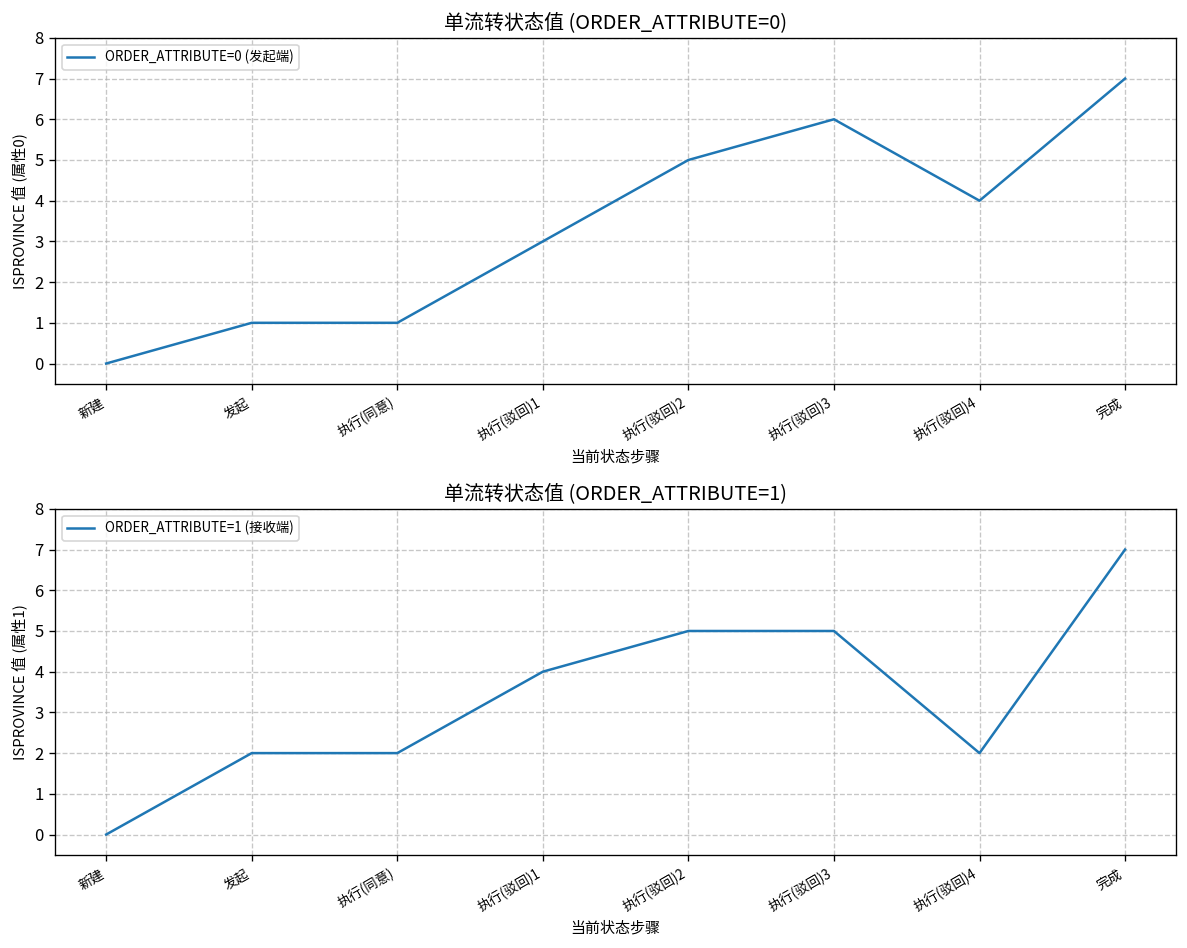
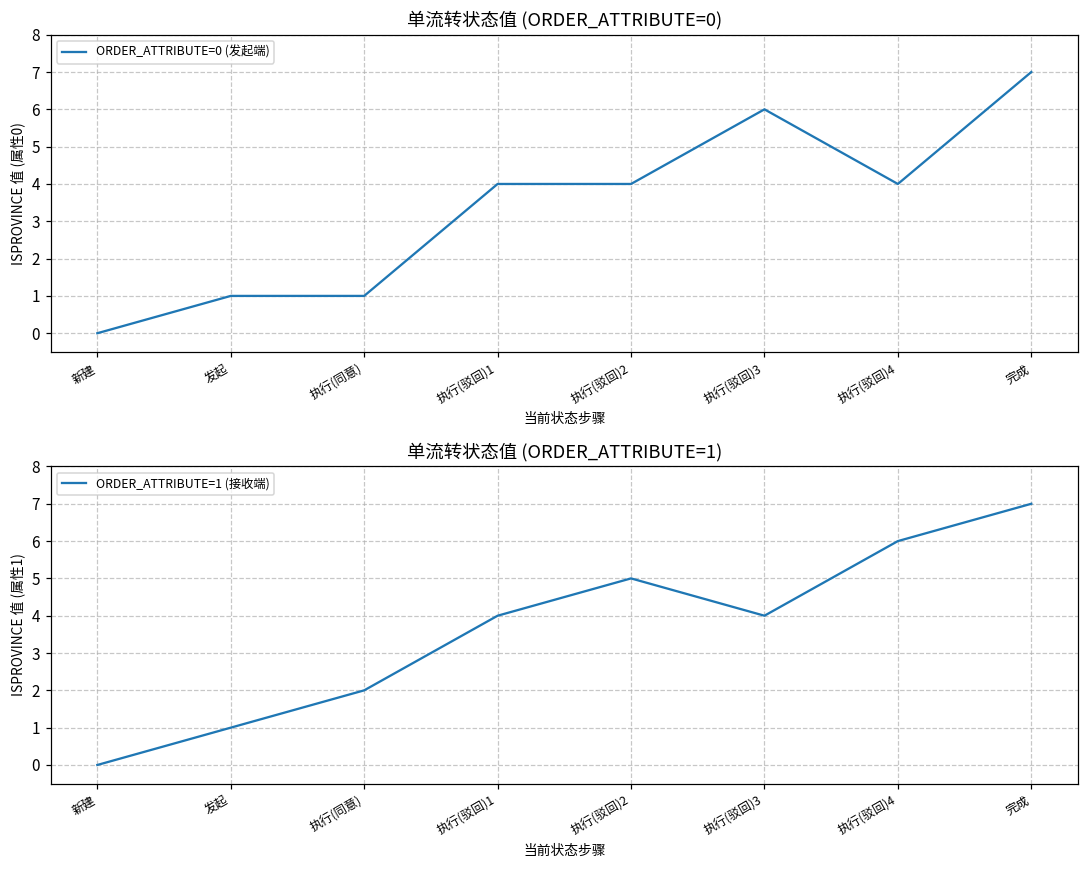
  {
    "单流转状态值 (ORDER_ATTRIBUTE=0)": {
      "新建": 0,
      "发起": 1,
      "执行(同意)": 1,
-     "执行(驳回)1": 3,
-     "执行(驳回)2": 5,
+     "执行(驳回)1": 4,
+     "执行(驳回)2": 4,
      "执行(驳回)3": 6,
      "执行(驳回)4": 4,
      "完成": 7
    },
    "单流转状态值 (ORDER_ATTRIBUTE=1)": {
      "新建": 0,
-     "发起": 2,
+     "发起": 1,
      "执行(同意)": 2,
      "执行(驳回)1": 4,
      "执行(驳回)2": 5,
-     "执行(驳回)3": 5,
-     "执行(驳回)4": 2,
+     "执行(驳回)3": 4,
+     "执行(驳回)4": 6,
      "完成": 7
    }
  }
